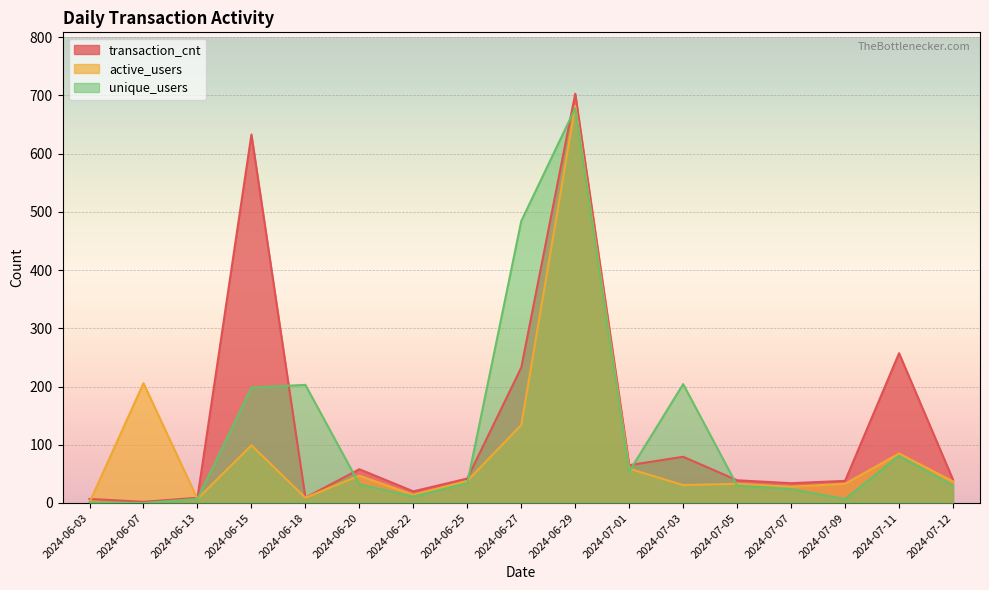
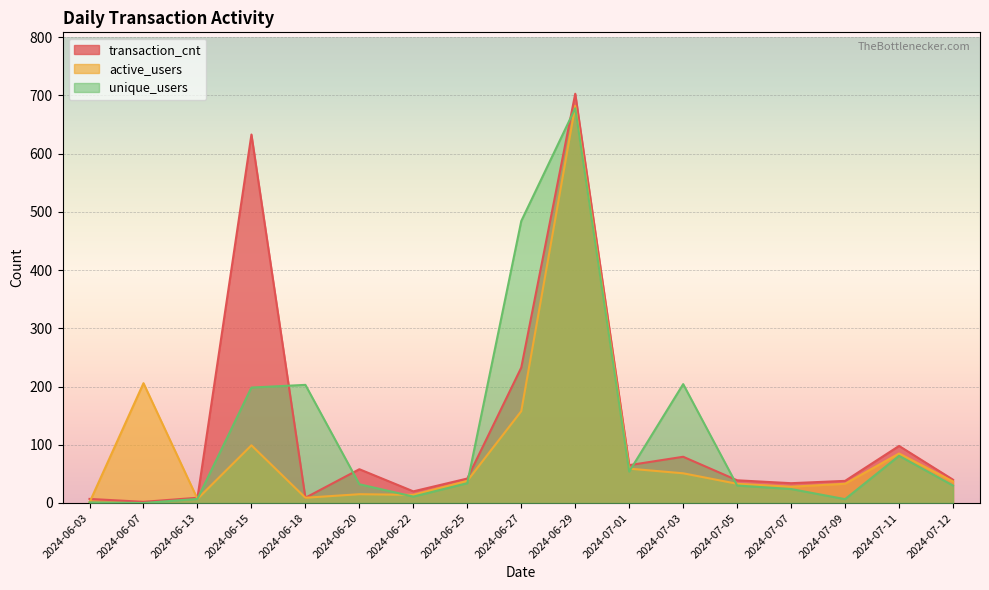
  {
    "transaction_cnt": {
      "2024-06-03": 10,
      "2024-06-15": 630,
      "2024-06-20": 60,
      "2024-06-22": 20,
      "2024-06-27": 230,
      "2024-06-29": 700,
      "2024-07-01": 70,
      "2024-07-03": 80,
      "2024-07-05": 40,
      "2024-07-07": 30,
      "2024-07-09": 40,
-     "2024-07-11": 260
+     "2024-07-11": 100
    },
    "active_users": {
      "2024-06-07": 210,
      "2024-06-15": 100,
-     "2024-06-20": 50,
-     "2024-06-27": 130,
+     "2024-06-20": 20,
+     "2024-06-27": 160,
      "2024-07-01": 60,
-     "2024-07-03": 30,
+     "2024-07-03": 50,
      "2024-07-09": 30
    },
    "unique_users": {
      "2024-06-15": 200,
      "2024-06-18": 200,
      "2024-06-20": 30,
      "2024-06-27": 480,
      "2024-07-01": 50,
      "2024-07-03": 200,
      "2024-07-09": 10,
      "2024-07-12": 30
    }
  }
